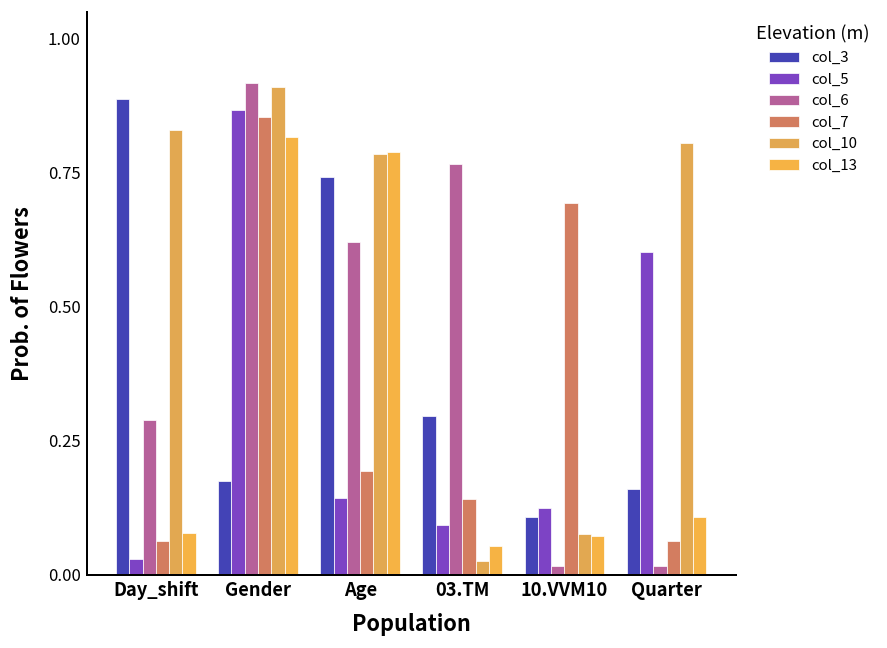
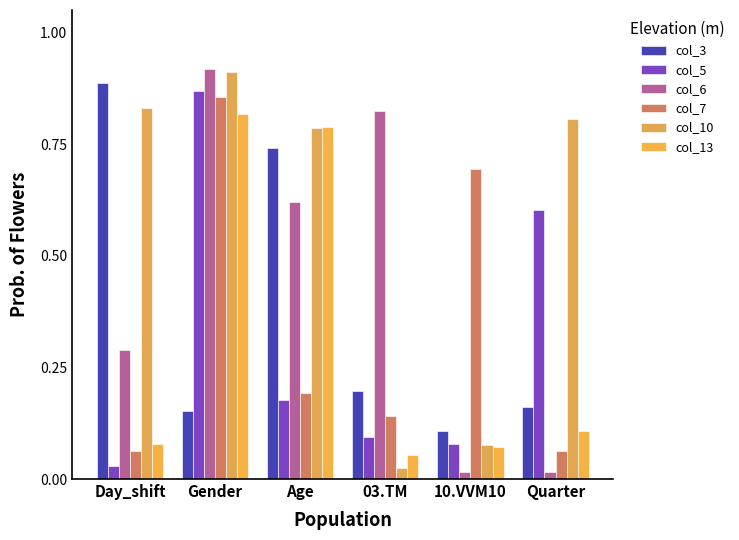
  {
    "col_3": {
      "Day_shift": 0.89,
-     "Gender": 0.17,
+     "Gender": 0.15,
      "Age": 0.74,
-     "03.TM": 0.30,
+     "03.TM": 0.20,
      "10.VVM10": 0.11,
      "Quarter": 0.16
    },
    "col_5": {
      "Day_shift": 0.03,
      "Gender": 0.87,
-     "Age": 0.14,
+     "Age": 0.18,
      "03.TM": 0.09,
-     "10.VVM10": 0.12,
+     "10.VVM10": 0.08,
      "Quarter": 0.60
    },
    "col_6": {
      "Day_shift": 0.29,
      "Gender": 0.92,
      "Age": 0.62,
-     "03.TM": 0.77,
+     "03.TM": 0.82,
      "10.VVM10": 0.02,
      "Quarter": 0.02
    }
  }
